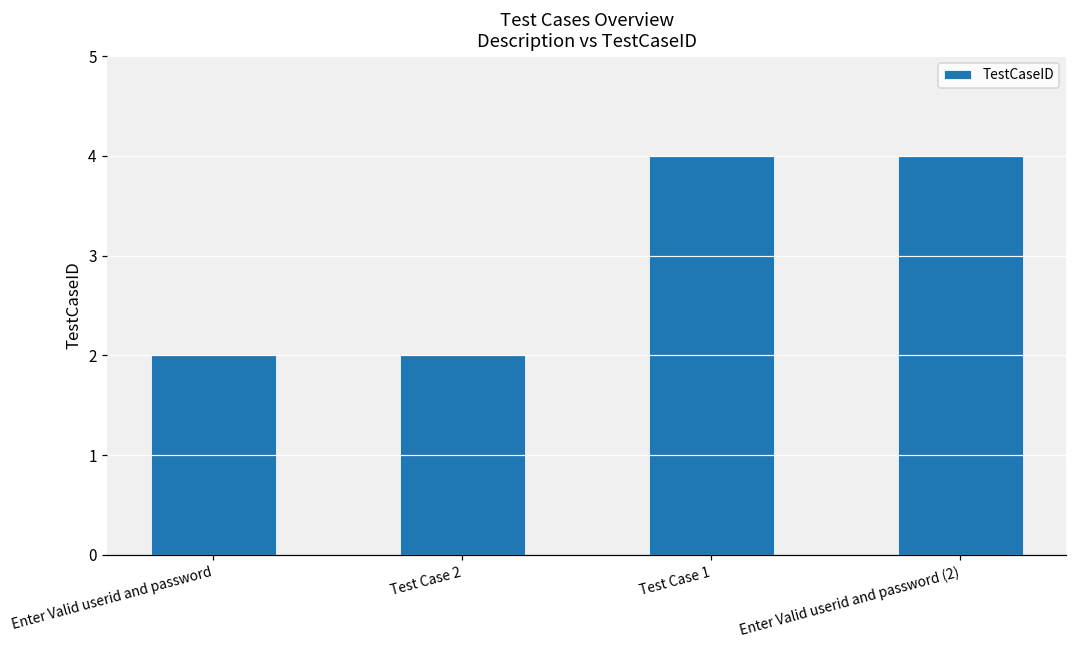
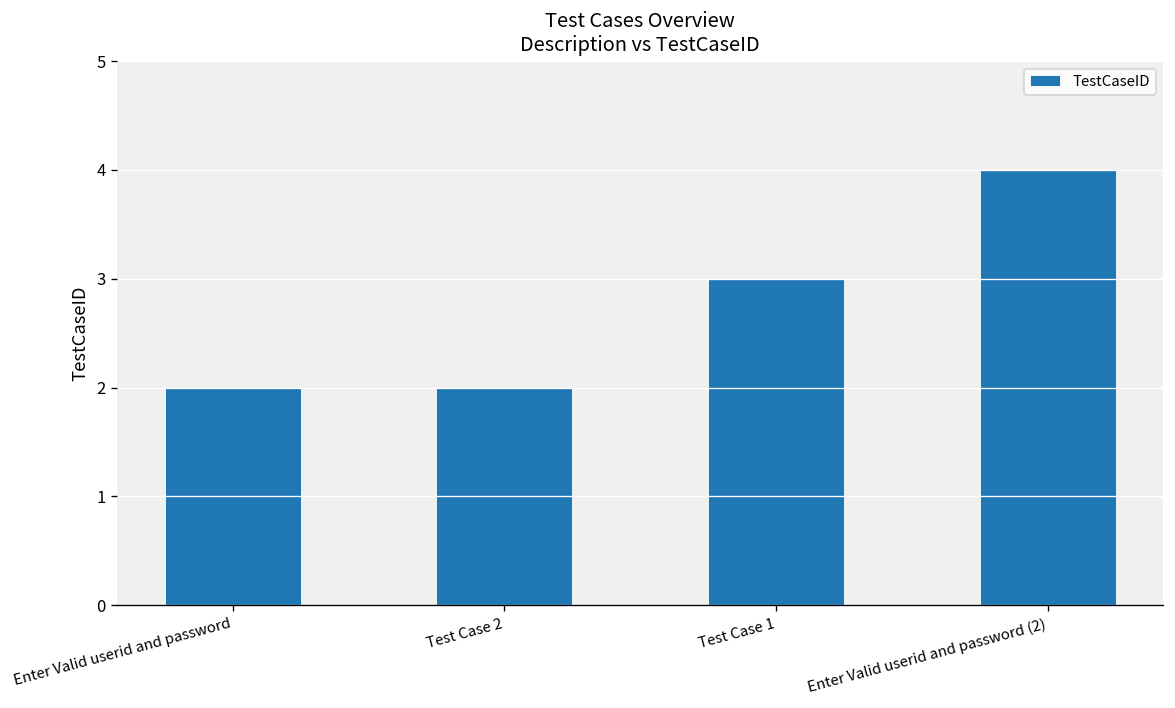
  {
    "Enter Valid userid and password": 2,
    "Test Case 2": 2,
-   "Test Case 1": 4,
+   "Test Case 1": 3,
    "Enter Valid userid and password (2)": 4
  }
